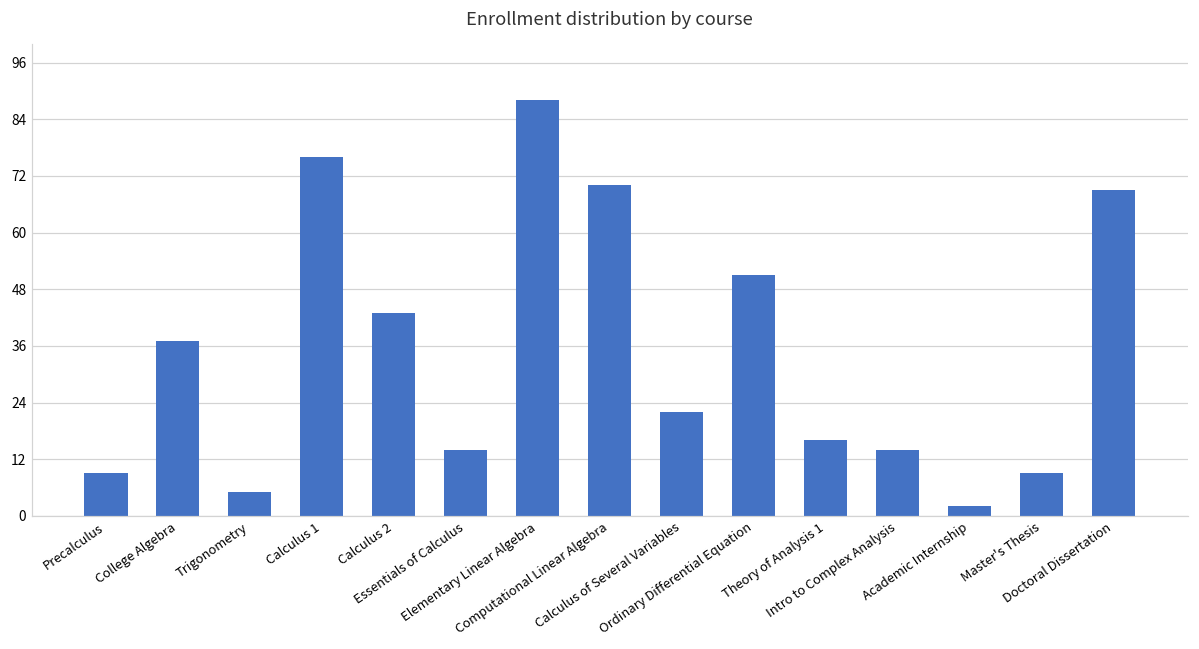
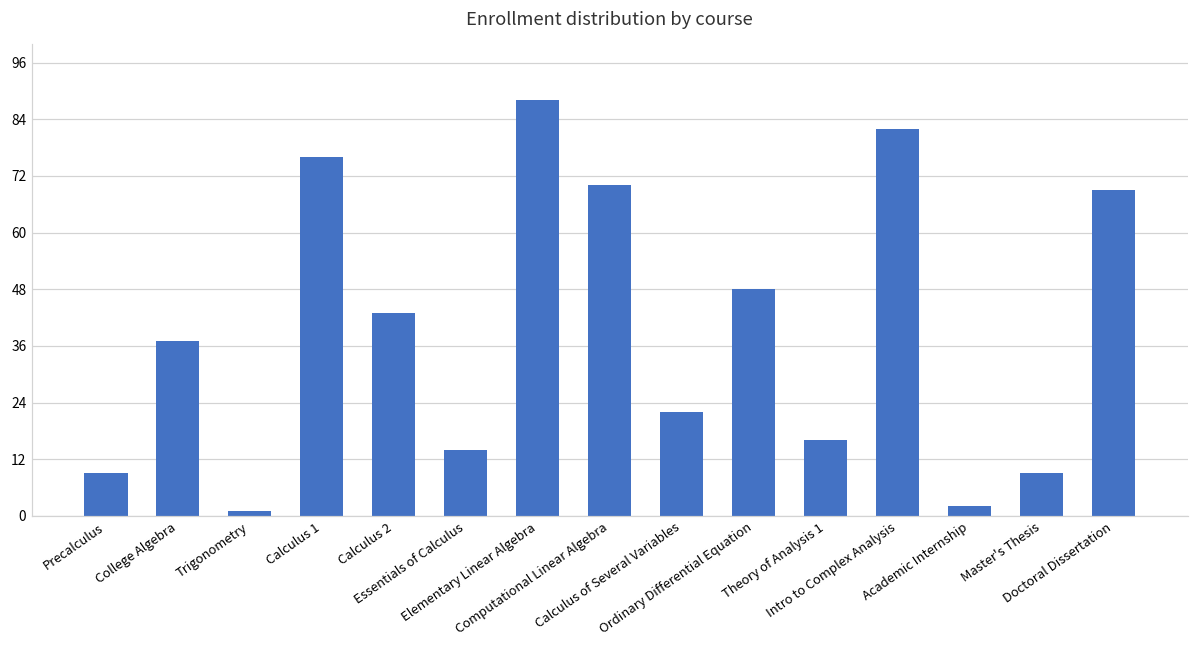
  {
    "Precalculus": 9,
    "College Algebra": 37,
-   "Trigonometry": 5,
+   "Trigonometry": 1,
    "Calculus 1": 76,
    "Calculus 2": 43,
    "Essentials of Calculus": 14,
    "Elementary Linear Algebra": 88,
    "Computational Linear Algebra": 70,
    "Calculus of Several Variables": 22,
-   "Ordinary Differential Equation": 51,
+   "Ordinary Differential Equation": 48,
    "Theory of Analysis 1": 16,
-   "Intro to Complex Analysis": 14,
+   "Intro to Complex Analysis": 82,
    "Academic Internship": 2,
    "Master's Thesis": 9,
    "Doctoral Dissertation": 69
  }
